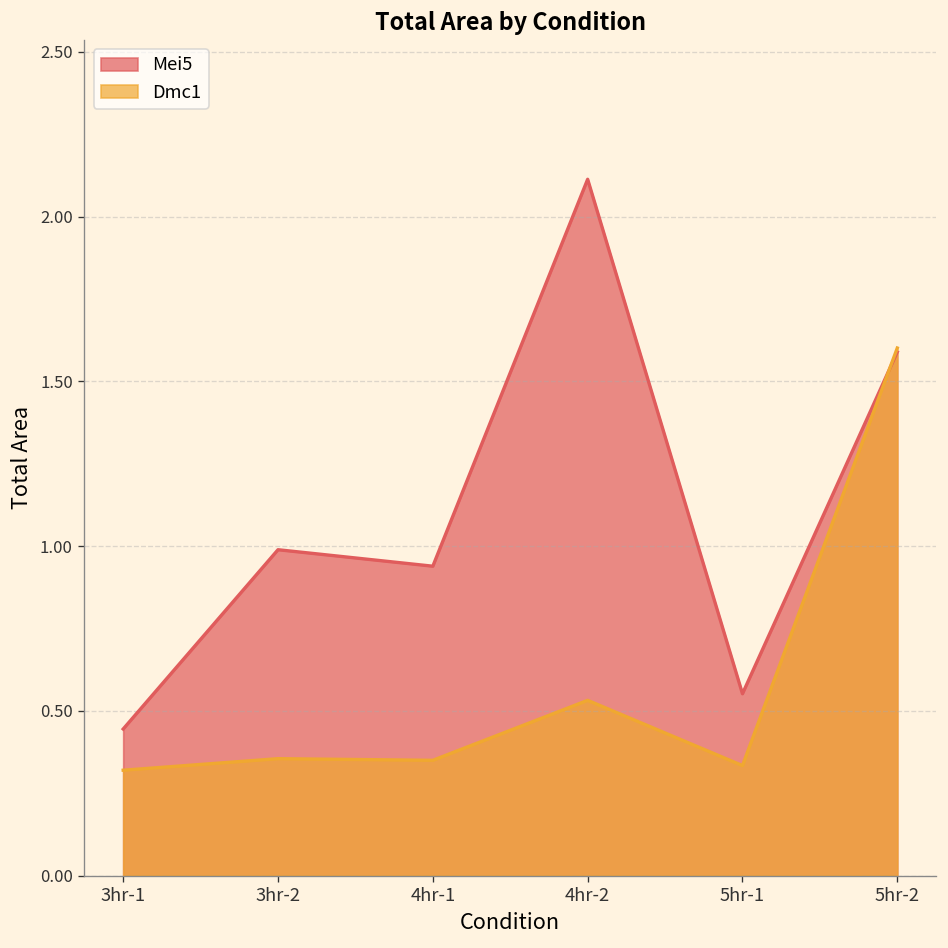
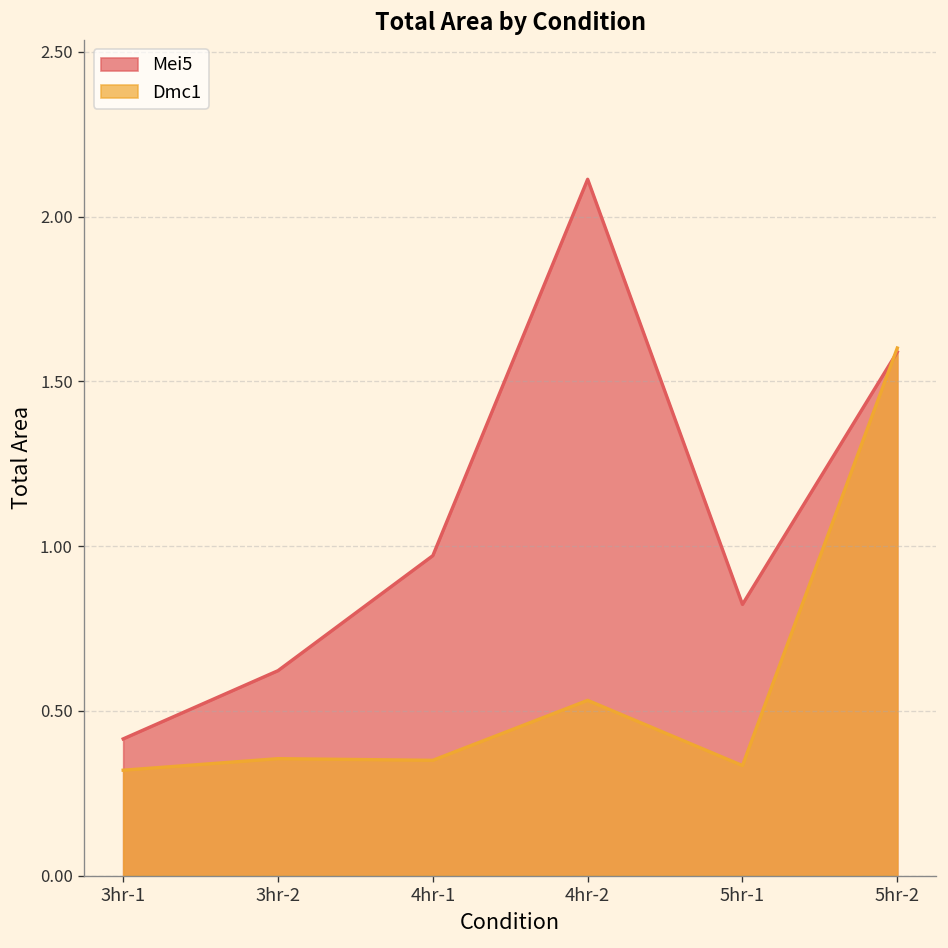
  {
    "Mei5": {
-     "3hr-1": 0.45,
-     "3hr-2": 0.99,
-     "4hr-1": 0.94,
+     "3hr-1": 0.42,
+     "3hr-2": 0.62,
+     "4hr-1": 0.97,
      "4hr-2": 2.11,
-     "5hr-1": 0.55,
+     "5hr-1": 0.82,
      "5hr-2": 1.59
    },
    "Dmc1": {
      "3hr-1": 0.32,
      "3hr-2": 0.36,
      "4hr-1": 0.35,
      "4hr-2": 0.53,
      "5hr-1": 0.33,
      "5hr-2": 1.60
    }
  }
